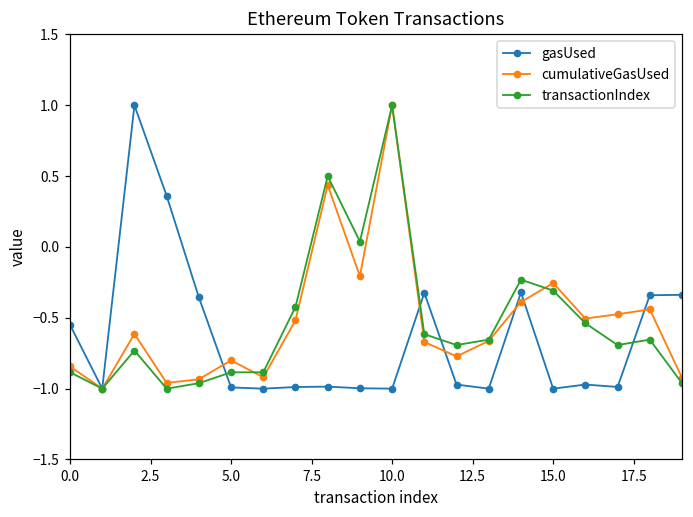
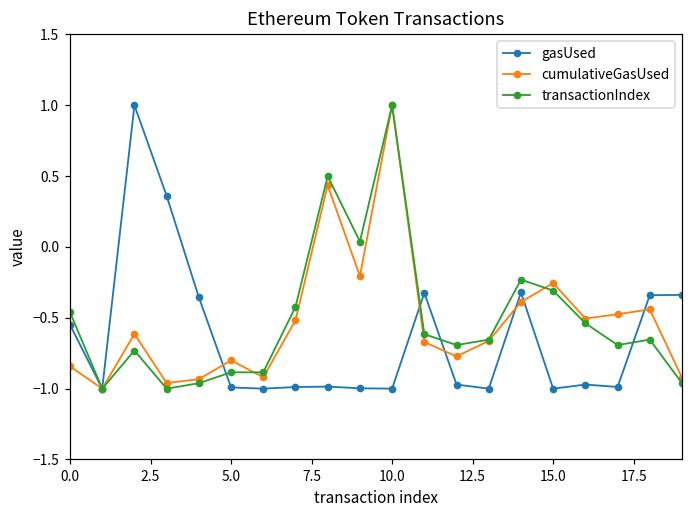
  {
    "gasUsed": {
      "0.0": -0.55,
      "5.0": -0.99,
      "10.0": -1.00,
      "15.0": -1.00
    },
    "cumulativeGasUsed": {
      "0.0": -0.84,
      "5.0": -0.80,
      "15.0": -0.25
    },
    "transactionIndex": {
-     "0.0": -0.88,
+     "0.0": -0.46,
      "5.0": -0.88,
      "15.0": -0.31
    }
  }
